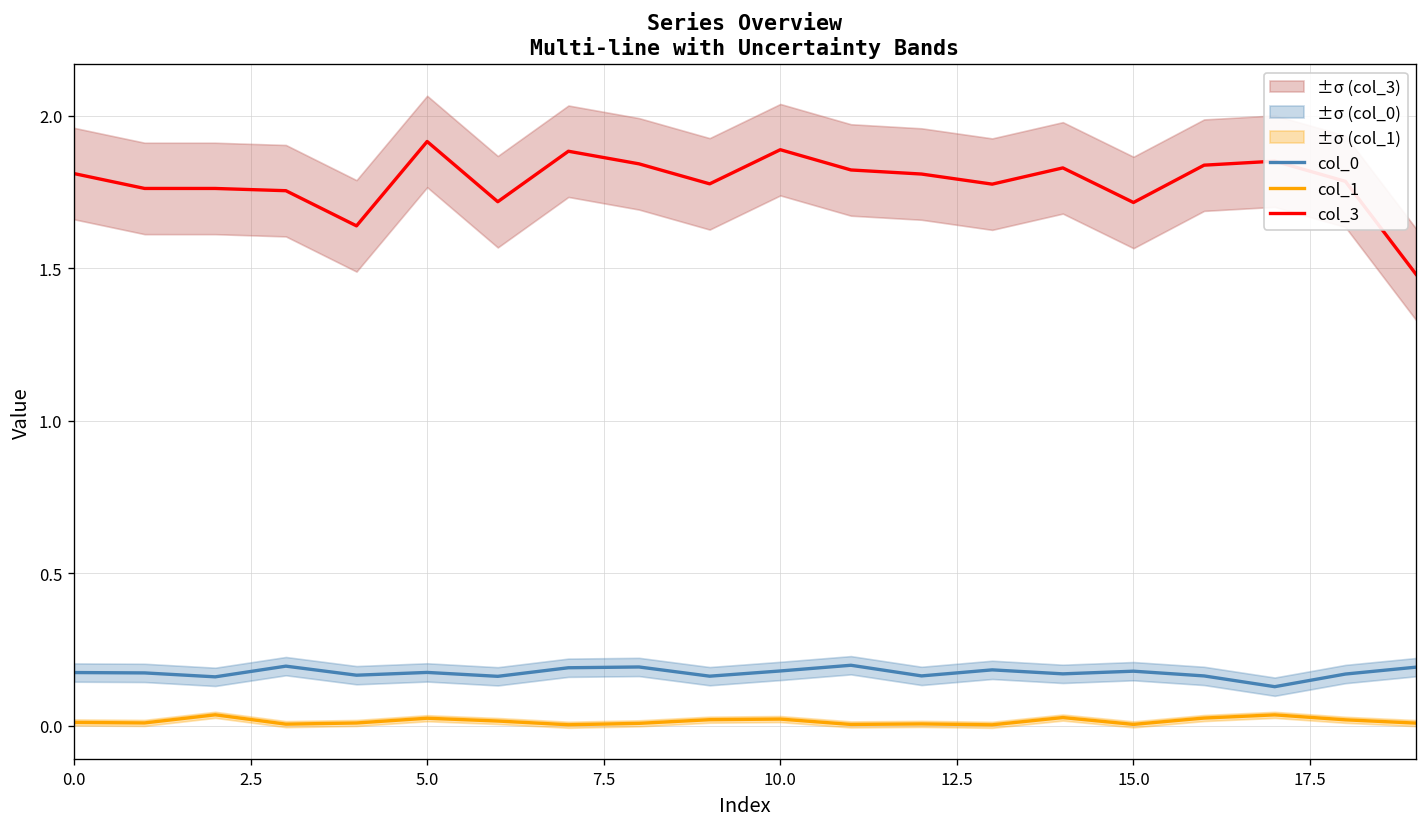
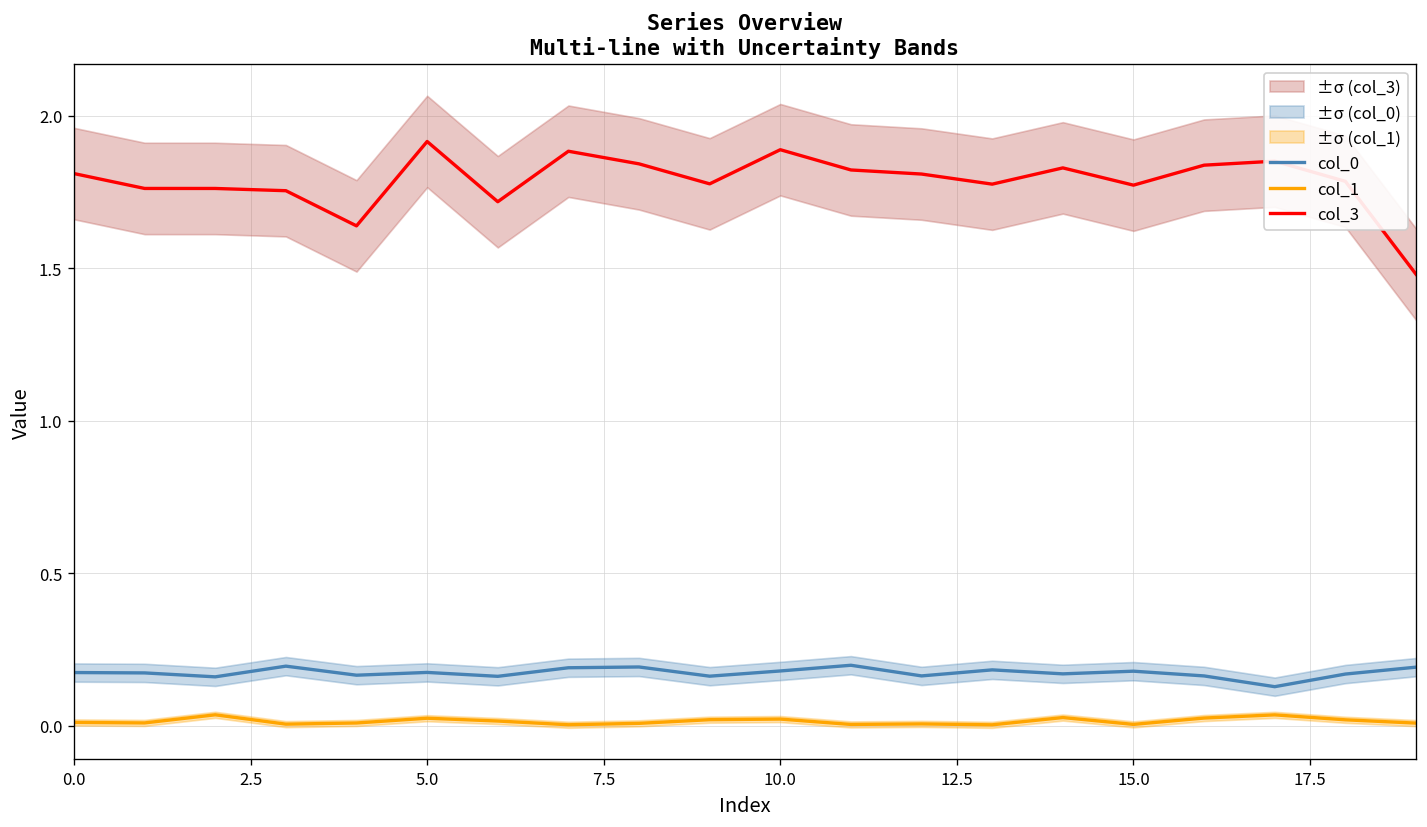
  {
    "col_3": {
      "0.0": 1.81,
      "5.0": 1.92,
      "10.0": 1.89,
-     "15.0": 1.72
+     "15.0": 1.77
    }
  }
